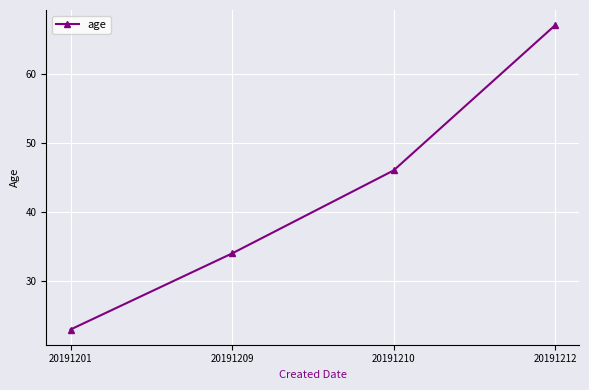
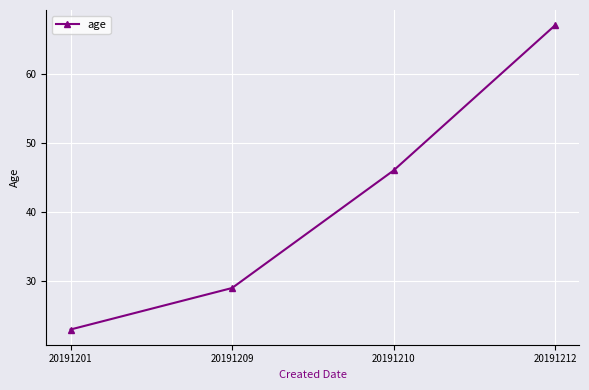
  {
    "20191201": 23,
-   "20191209": 34,
+   "20191209": 29,
    "20191210": 46,
    "20191212": 67
  }
